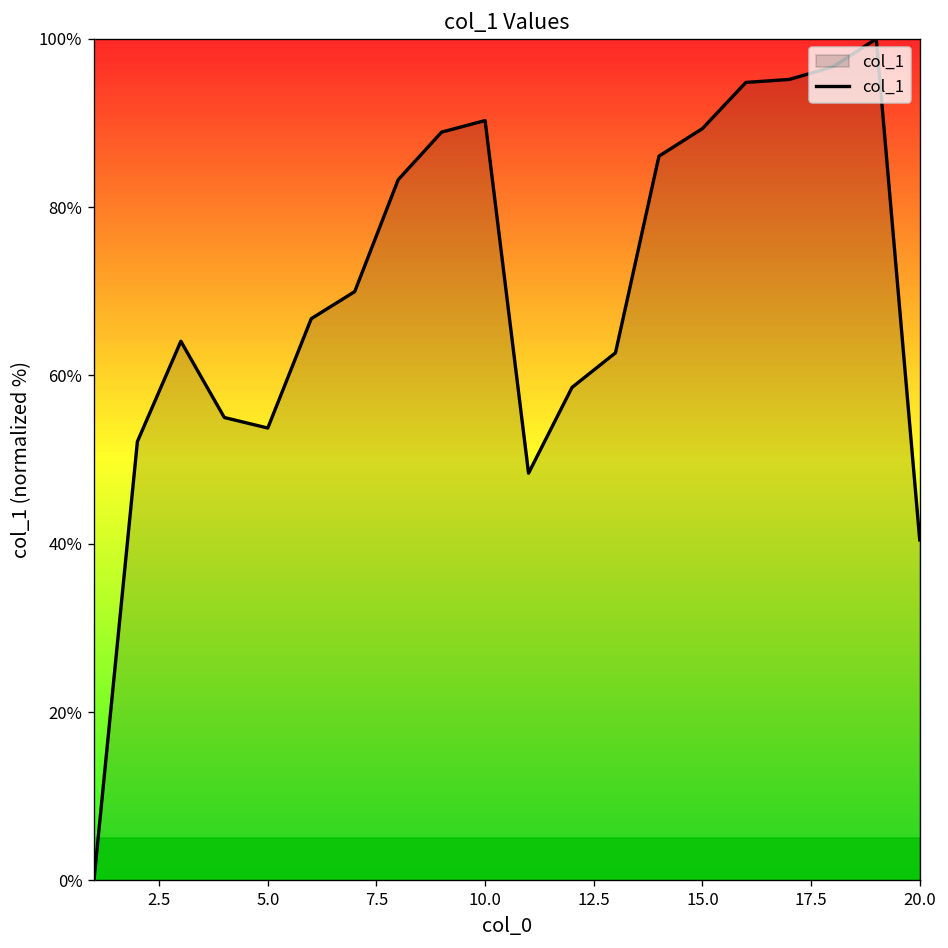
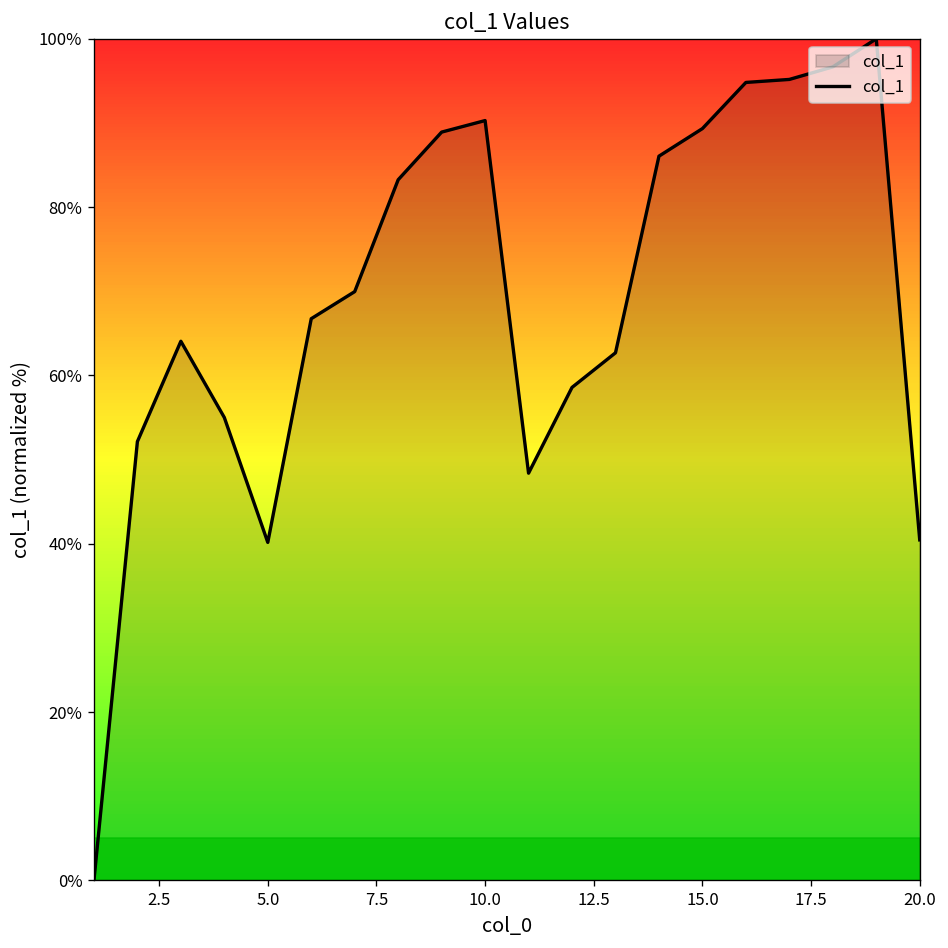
  {
-   "5.0": "54%",
+   "5.0": "40%",
    "10.0": "90%",
    "15.0": "89%",
    "20.0": "40%"
  }
